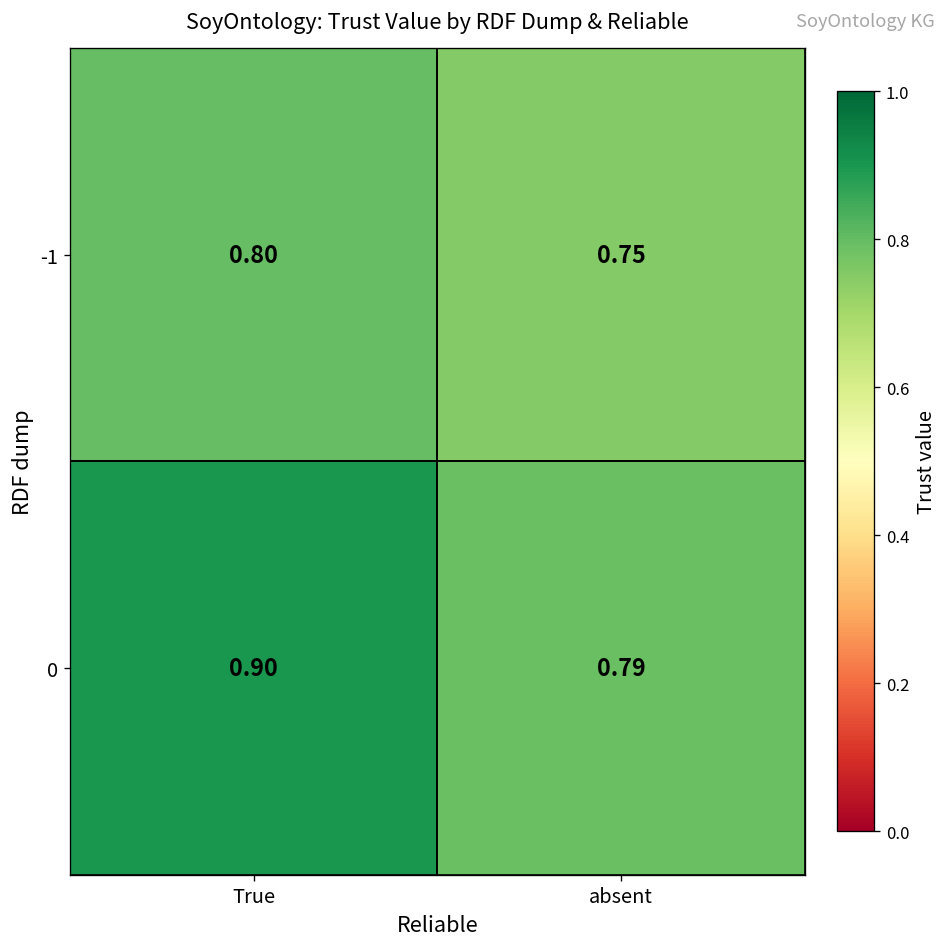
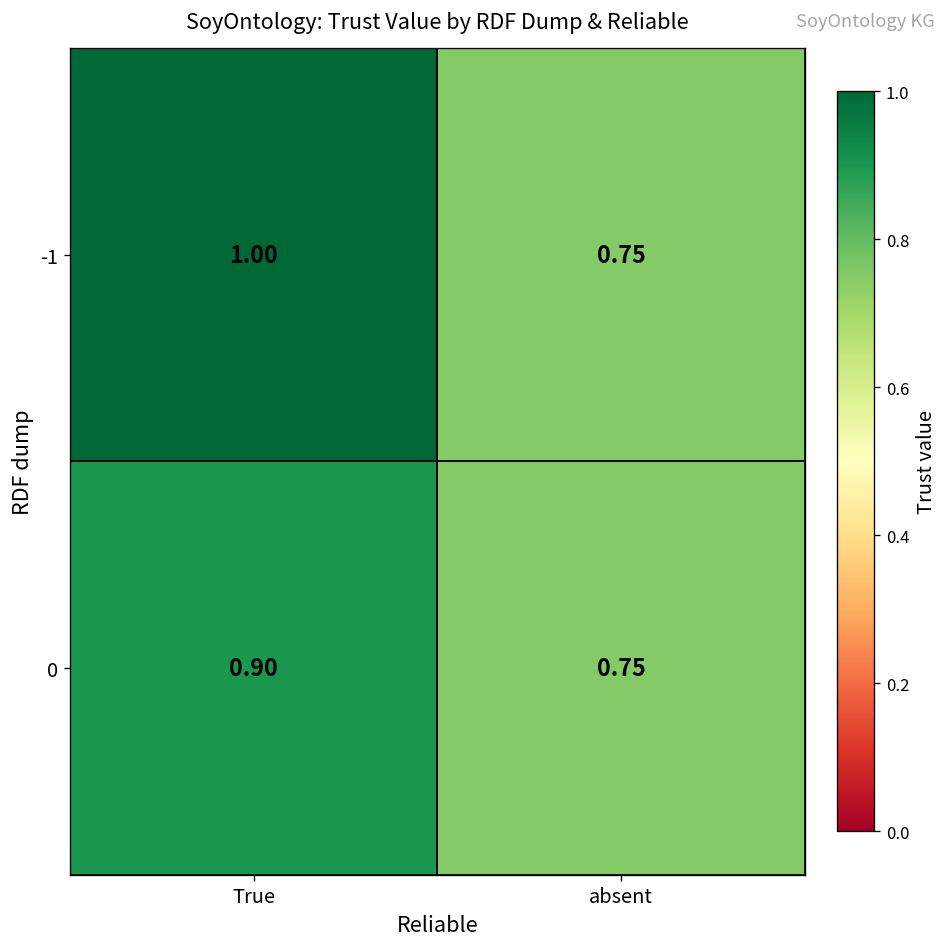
  {
    "-1": {
-     "True": 0.80,
+     "True": 1.00,
      "absent": 0.75
    },
    "0": {
      "True": 0.90,
-     "absent": 0.79
+     "absent": 0.75
    }
  }
